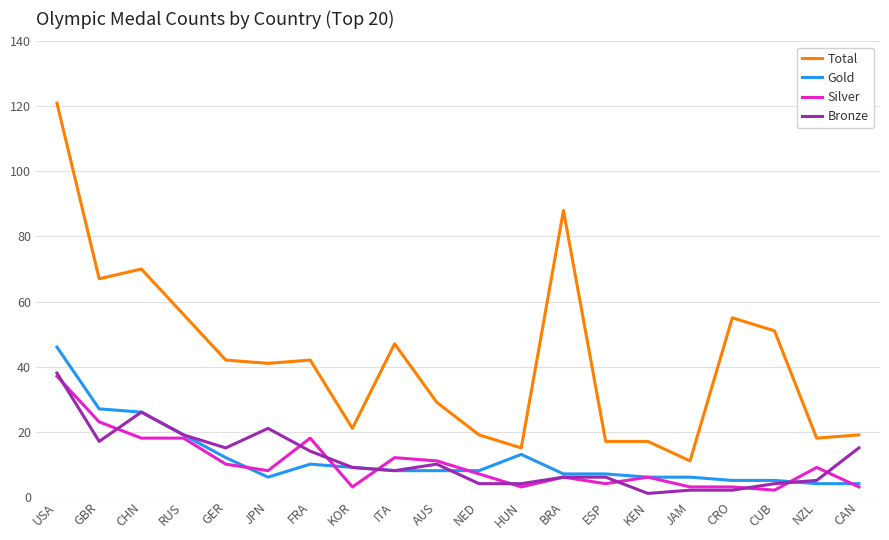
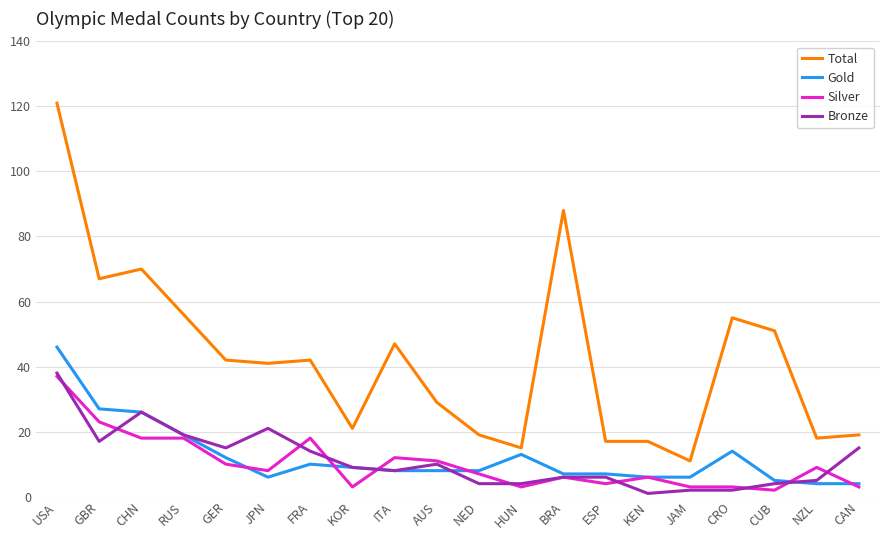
  {
    "Total": {
      "USA": 121,
      "GBR": 67,
      "CHN": 70,
      "RUS": 56,
      "GER": 42,
      "JPN": 41,
      "FRA": 42,
      "KOR": 21,
      "ITA": 47,
      "AUS": 29,
      "NED": 19,
      "HUN": 15,
      "BRA": 88,
      "ESP": 17,
      "KEN": 17,
      "JAM": 11,
      "CRO": 55,
      "CUB": 51,
      "NZL": 18,
      "CAN": 19
    },
    "Gold": {
      "USA": 46,
      "GBR": 27,
      "GER": 12,
      "JPN": 6,
      "FRA": 10,
      "AUS": 8,
      "NED": 8,
      "HUN": 13,
      "BRA": 7,
      "ESP": 7,
      "JAM": 6,
-     "CRO": 5,
+     "CRO": 14,
      "CUB": 5,
      "NZL": 4,
      "CAN": 4
    },
    "Silver": {
      "USA": 37,
      "GBR": 23,
      "CHN": 18,
      "RUS": 18,
      "GER": 10,
      "JPN": 8,
      "FRA": 18,
      "KOR": 3,
      "ITA": 12,
      "AUS": 11,
      "NED": 7,
      "HUN": 3,
      "ESP": 4,
      "JAM": 3,
      "CRO": 3,
      "CUB": 2,
      "NZL": 9,
      "CAN": 3
    },
    "Bronze": {
      "USA": 38,
      "GBR": 17,
      "GER": 15,
      "JPN": 21,
      "FRA": 14,
      "AUS": 10,
      "NED": 4,
      "HUN": 4,
      "ESP": 6,
      "KEN": 1,
      "JAM": 2,
      "CRO": 2,
      "CUB": 4,
      "NZL": 5,
      "CAN": 15
    }
  }
